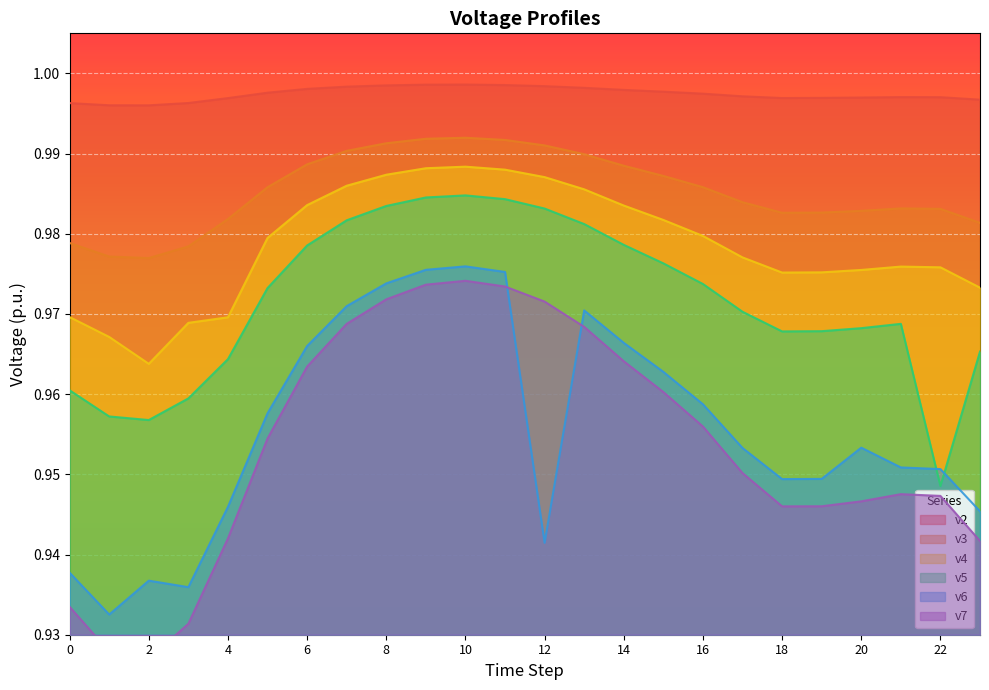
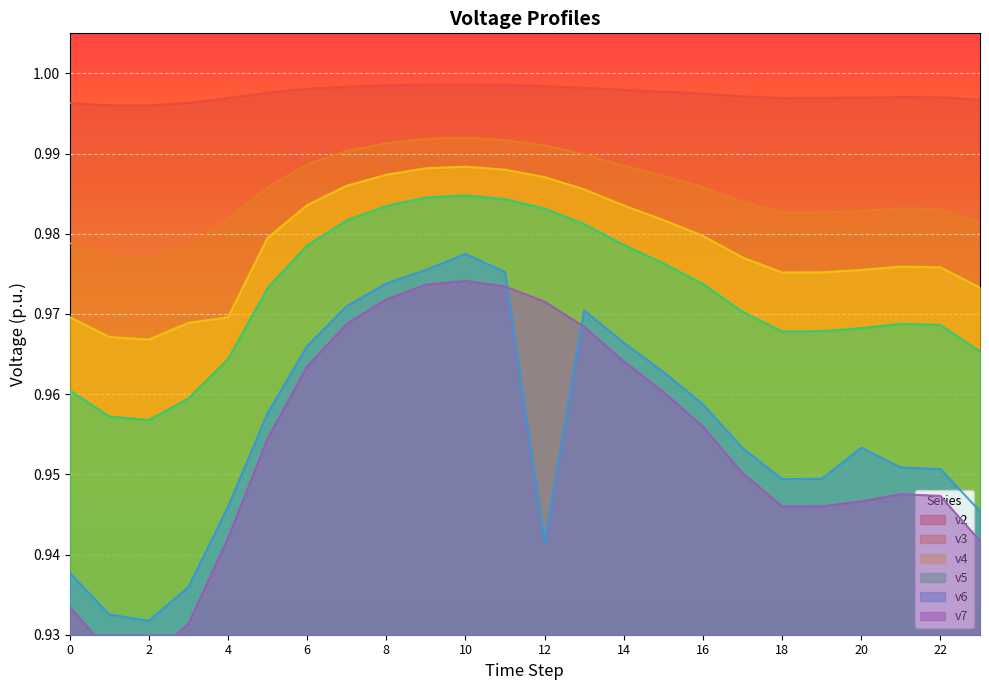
  {
    "v4": {
      "0": 0.970,
-     "2": 0.964,
+     "2": 0.967,
      "4": 0.970,
      "6": 0.984,
      "8": 0.987,
      "10": 0.988,
      "12": 0.987,
      "14": 0.984,
      "16": 0.980,
      "18": 0.975,
      "20": 0.975,
      "22": 0.976
    },
    "v5": {
      "0": 0.960,
      "2": 0.957,
      "4": 0.964,
      "6": 0.979,
      "8": 0.983,
      "10": 0.985,
      "12": 0.983,
      "14": 0.979,
      "16": 0.974,
      "18": 0.968,
      "20": 0.968,
-     "22": 0.949
+     "22": 0.969
    },
    "v6": {
      "0": 0.938,
-     "2": 0.937,
+     "2": 0.932,
      "4": 0.946,
      "6": 0.966,
      "8": 0.974,
-     "10": 0.976,
+     "10": 0.977,
      "12": 0.941,
      "14": 0.966,
      "16": 0.959,
      "18": 0.949,
      "20": 0.953,
      "22": 0.951
    }
  }
